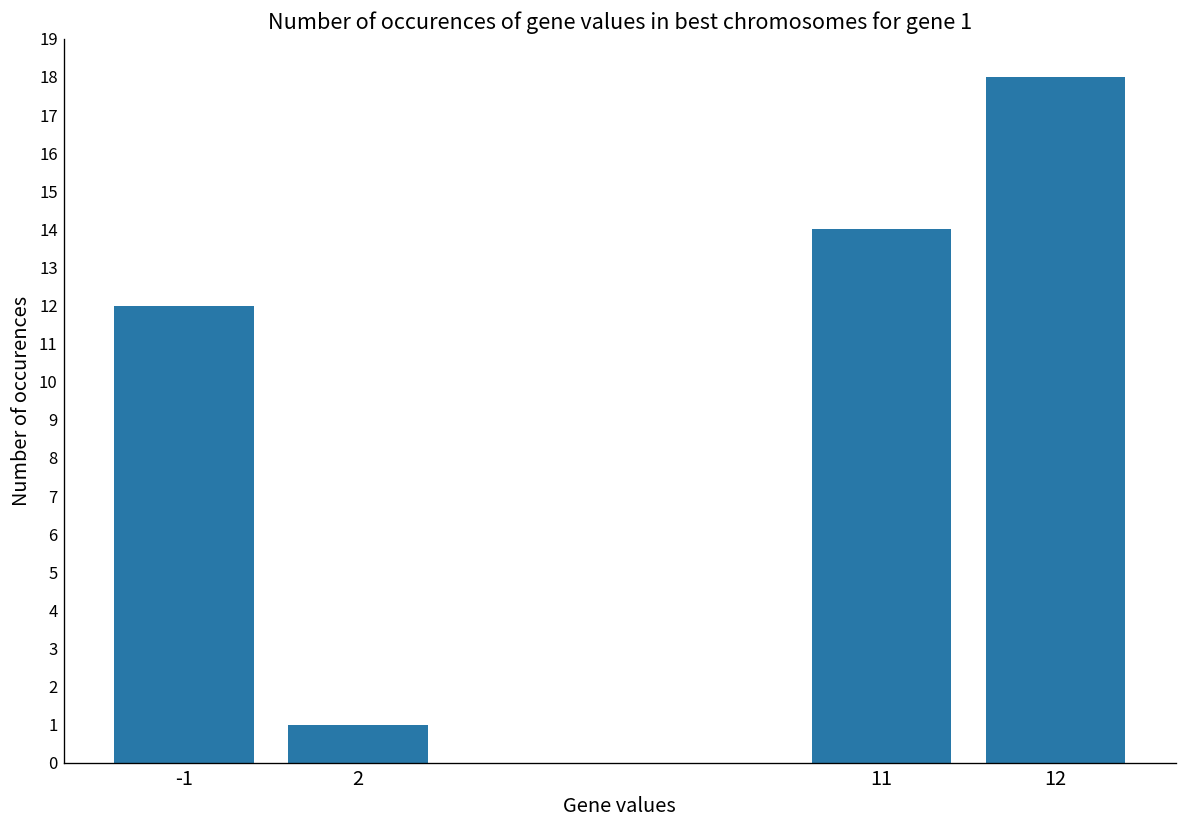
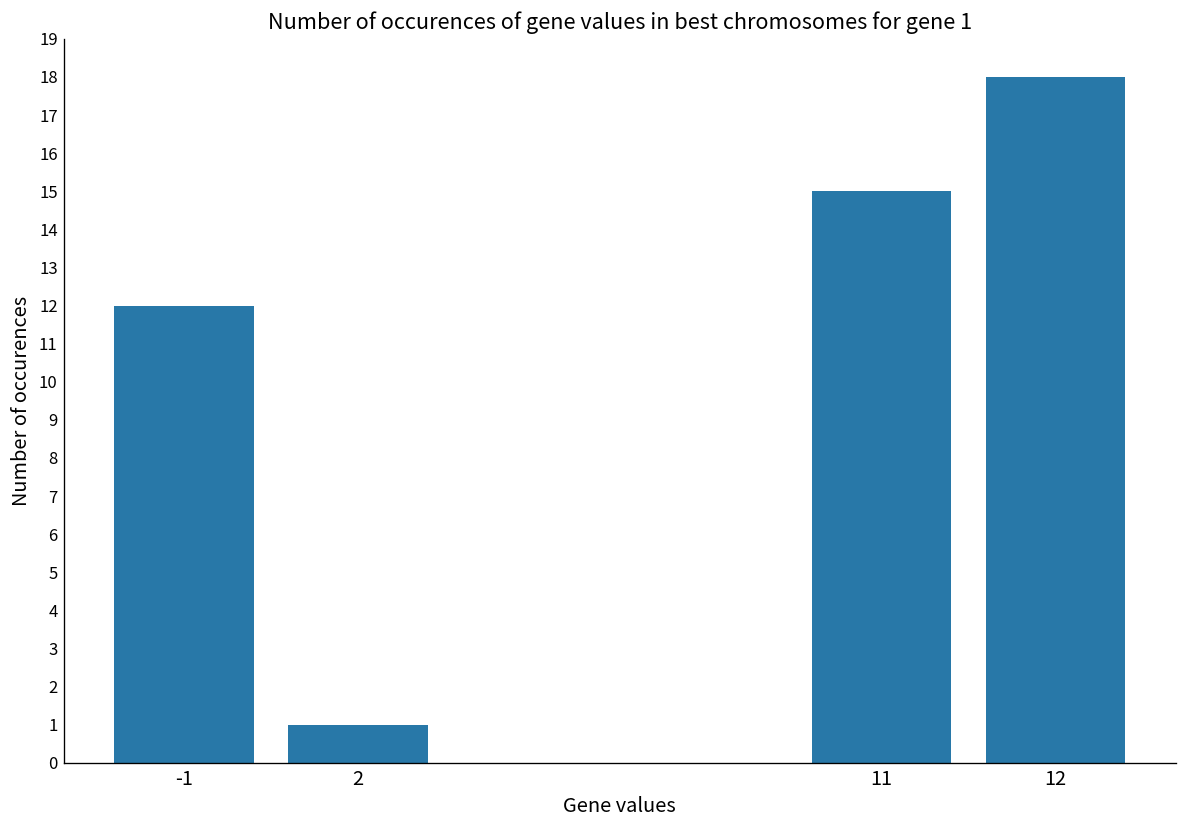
  {
    "-1": 12,
    "2": 1,
-   "11": 14,
+   "11": 15,
    "12": 18
  }
